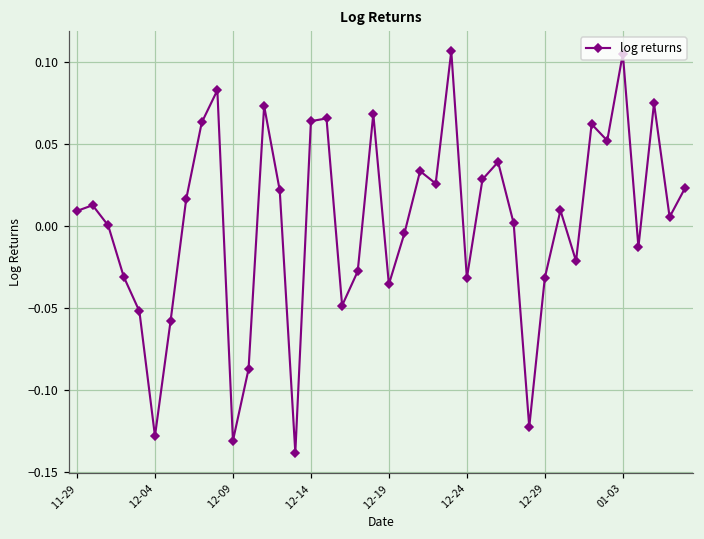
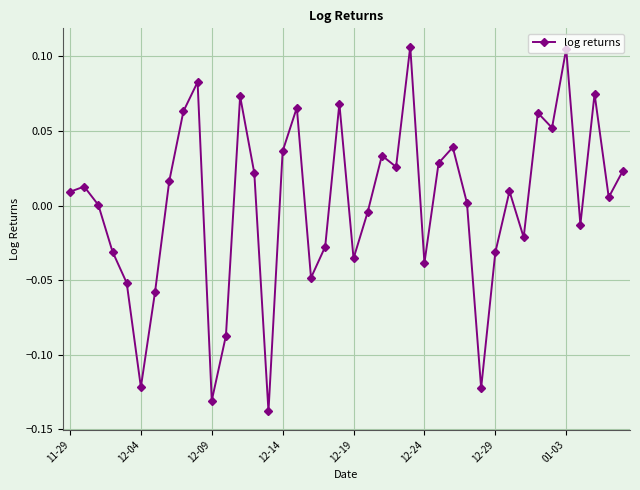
  {
    "11-29": 0.009,
-   "12-04": -0.128,
+   "12-04": -0.122,
    "12-09": -0.131,
-   "12-14": 0.064,
+   "12-14": 0.036,
    "12-19": -0.035,
-   "12-24": -0.032,
+   "12-24": -0.038,
    "12-29": -0.031
  }
